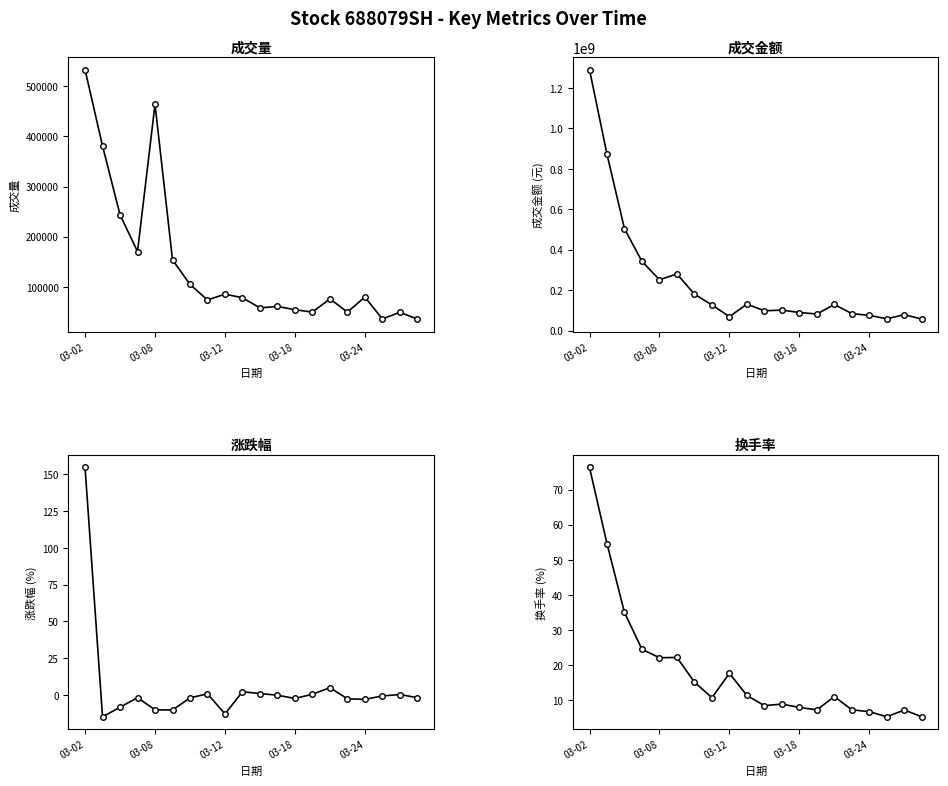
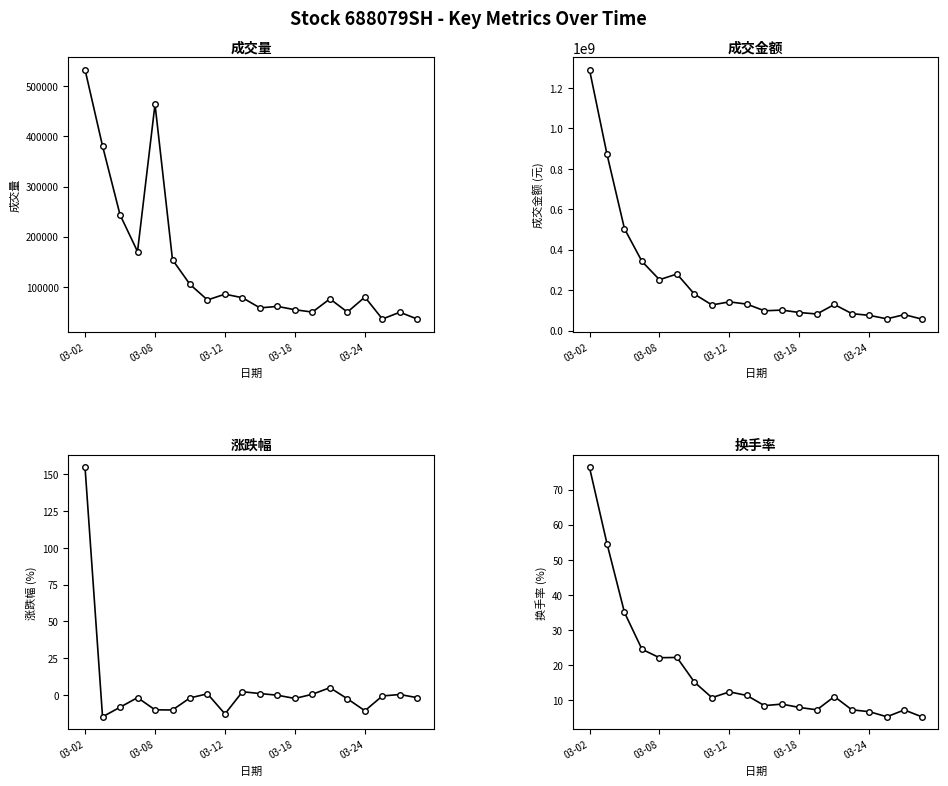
  {
    "成交量": {
      "03-02": 530000,
      "03-08": 460000,
      "03-12": 90000,
      "03-18": 50000,
      "03-24": 80000
    },
    "成交金额": {
      "03-02": 1290000000,
      "03-08": 250000000,
-     "03-12": 70000000,
+     "03-12": 140000000,
      "03-18": 90000000,
      "03-24": 80000000
    },
    "涨跌幅": {
      "03-02": 155,
      "03-08": -10,
      "03-12": -13,
      "03-18": -3,
-     "03-24": -3
+     "03-24": -11
    },
    "换手率": {
      "03-02": 76,
      "03-08": 22,
-     "03-12": 18,
+     "03-12": 12,
      "03-18": 8,
      "03-24": 7
    }
  }
